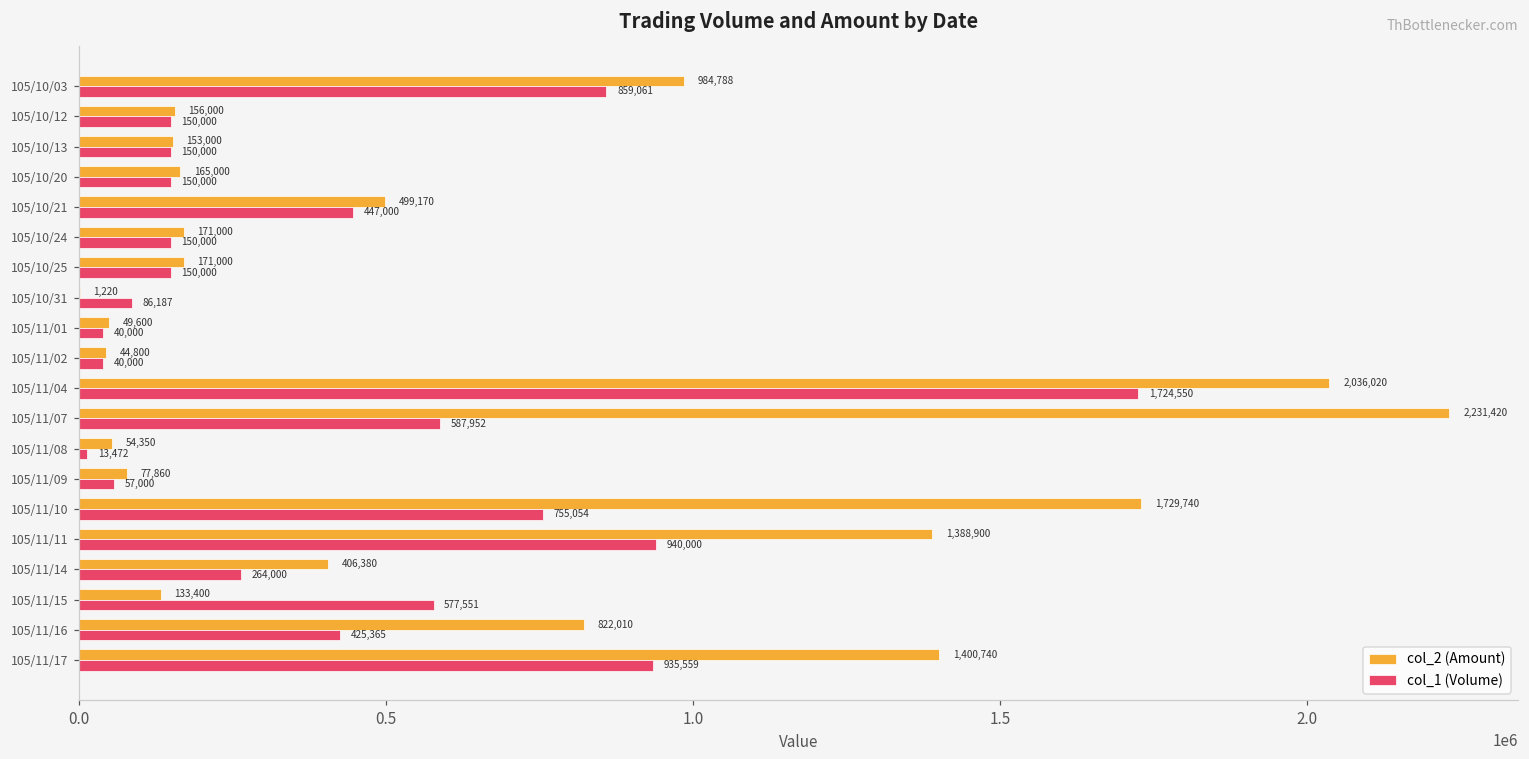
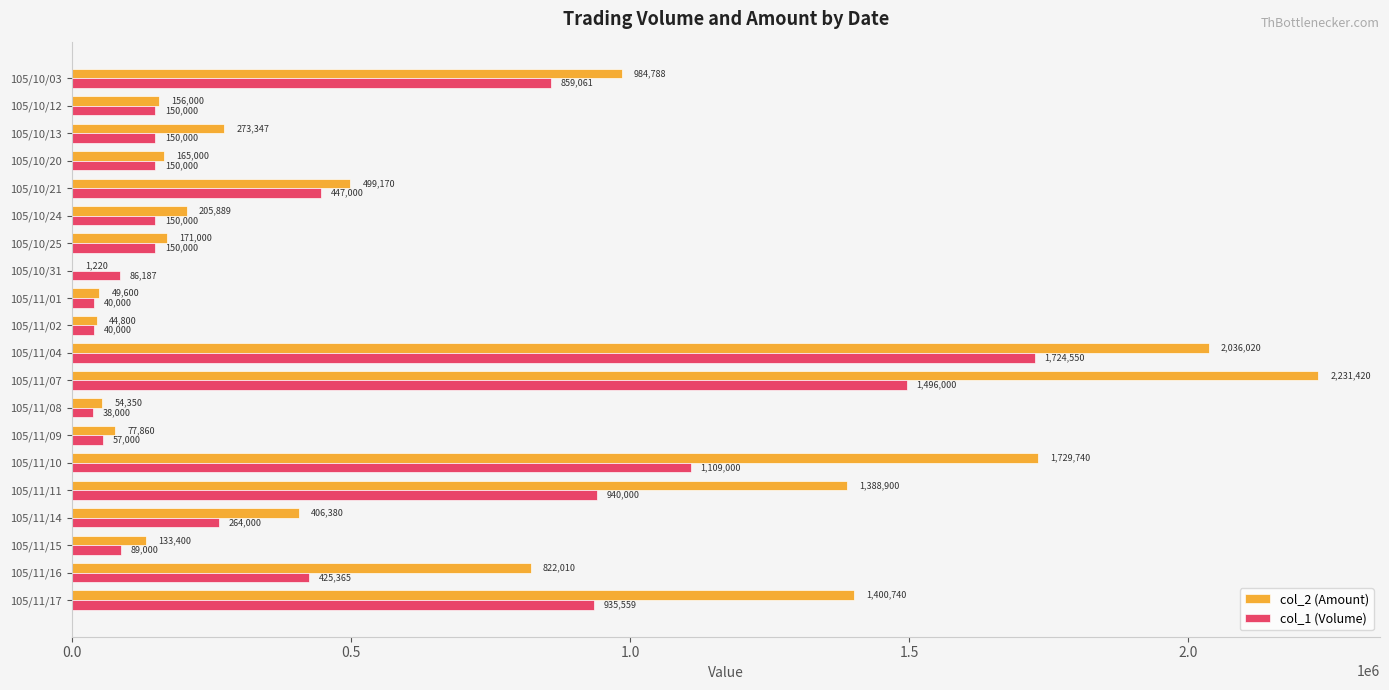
  {
    "col_2 (Amount)": {
      "105/10/03": "984,788",
      "105/10/12": "156,000",
-     "105/10/13": "153,000",
+     "105/10/13": "273,347",
      "105/10/20": "165,000",
      "105/10/21": "499,170",
-     "105/10/24": "171,000",
+     "105/10/24": "205,889",
      "105/10/25": "171,000",
      "105/10/31": "1,220",
      "105/11/01": "49,600",
      "105/11/02": "44,800",
      "105/11/04": "2,036,020",
      "105/11/07": "2,231,420",
      "105/11/08": "54,350",
      "105/11/09": "77,860",
      "105/11/10": "1,729,740",
      "105/11/11": "1,388,900",
      "105/11/14": "406,380",
      "105/11/15": "133,400",
      "105/11/16": "822,010",
      "105/11/17": "1,400,740"
    },
    "col_1 (Volume)": {
      "105/10/03": "859,061",
      "105/10/12": "150,000",
      "105/10/13": "150,000",
      "105/10/20": "150,000",
      "105/10/21": "447,000",
      "105/10/24": "150,000",
      "105/10/25": "150,000",
      "105/10/31": "86,187",
      "105/11/01": "40,000",
      "105/11/02": "40,000",
      "105/11/04": "1,724,550",
-     "105/11/07": "587,952",
-     "105/11/08": "13,472",
+     "105/11/07": "1,496,000",
+     "105/11/08": "38,000",
      "105/11/09": "57,000",
-     "105/11/10": "755,054",
+     "105/11/10": "1,109,000",
      "105/11/11": "940,000",
      "105/11/14": "264,000",
-     "105/11/15": "577,551",
+     "105/11/15": "89,000",
      "105/11/16": "425,365",
      "105/11/17": "935,559"
    }
  }
